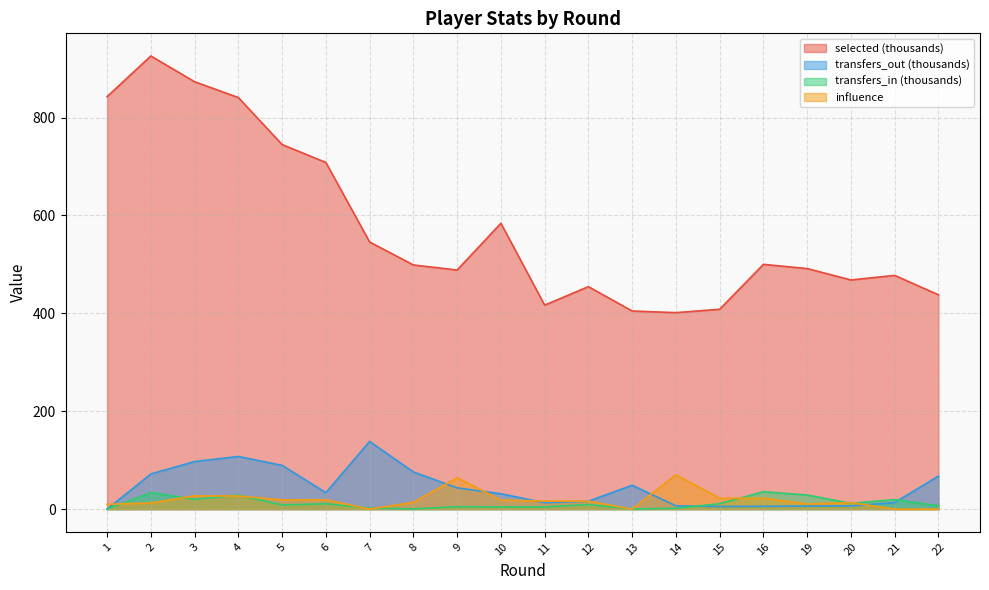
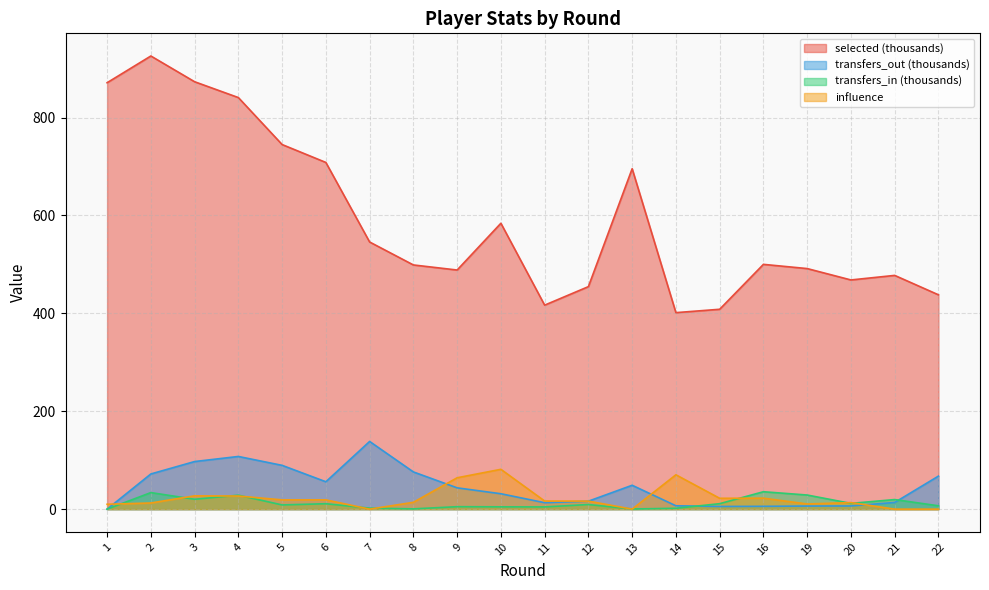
  {
    "selected (thousands)": {
-     "1": 840,
+     "1": 870,
      "2": 930,
      "3": 870,
      "4": 840,
      "5": 740,
      "6": 710,
      "7": 550,
      "8": 500,
      "9": 490,
      "10": 580,
      "11": 420,
      "12": 450,
-     "13": 400,
+     "13": 700,
      "14": 400,
      "15": 410,
      "16": 500,
      "19": 490,
      "20": 470,
      "21": 480,
      "22": 440
    },
    "transfers_out (thousands)": {
      "2": 70,
      "3": 100,
      "4": 110,
      "5": 90,
-     "6": 30,
+     "6": 60,
      "7": 140,
      "8": 80,
      "9": 40,
      "10": 30,
      "13": 50,
      "15": 10,
      "16": 10,
      "20": 10,
      "21": 10,
      "22": 70
    },
    "transfers_in (thousands)": {
      "2": 30,
      "3": 20,
      "5": 10,
      "6": 10,
      "8": 0,
      "9": 10,
      "10": 0,
      "11": 0,
      "12": 10,
      "15": 10,
      "16": 40,
      "19": 30,
      "21": 20,
      "22": 10
    },
    "influence": {
      "1": 10,
      "2": 10,
      "3": 30,
      "5": 20,
      "6": 20,
      "8": 10,
      "9": 60,
-     "10": 20,
+     "10": 80,
      "14": 70,
      "15": 20,
      "16": 20,
      "21": 0,
      "22": 0
    }
  }
